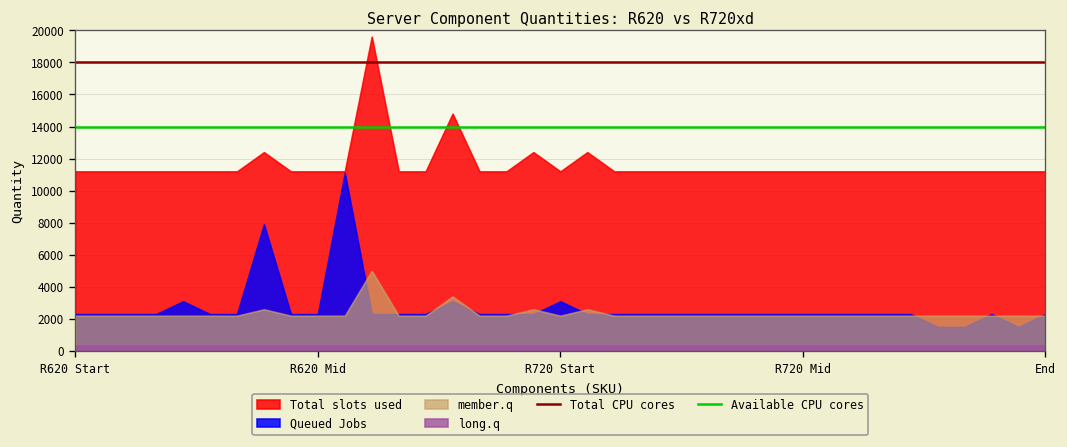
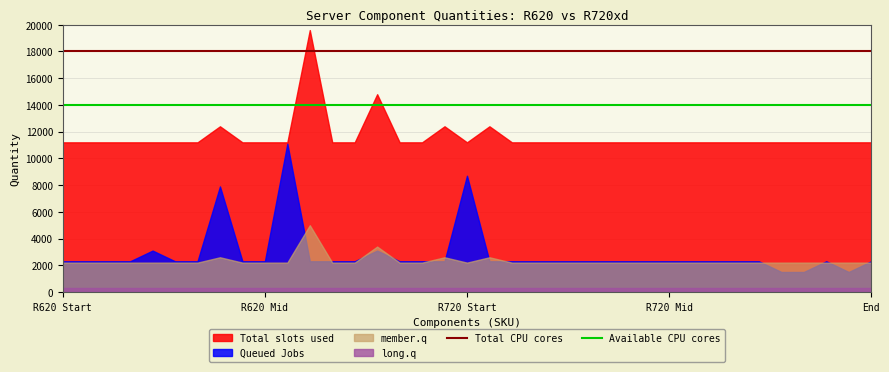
  {
    "Total slots used": {
      "R620 Start": 11200,
      "R620 Mid": 11200,
      "R720 Start": 11200,
      "R720 Mid": 11200,
      "End": 11200
    },
    "Queued Jobs": {
-     "R720 Start": 3100
+     "R720 Start": 8700
    },
    "member.q": {
      "R720 Start": 2200
    },
    "long.q": {
      "R620 Start": 300,
      "R620 Mid": 300,
      "R720 Start": 300,
      "R720 Mid": 300,
      "End": 300
    }
  }
